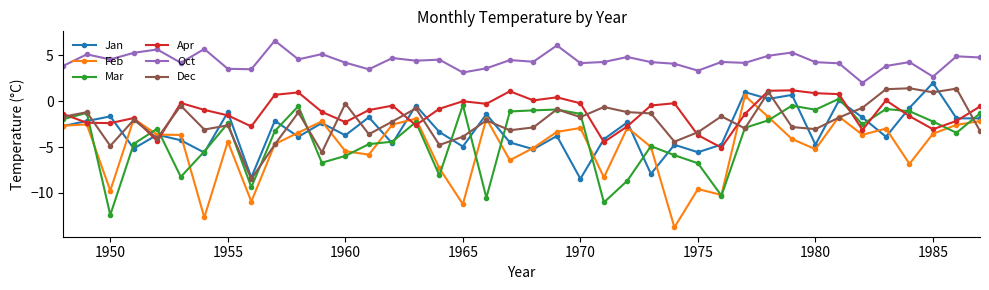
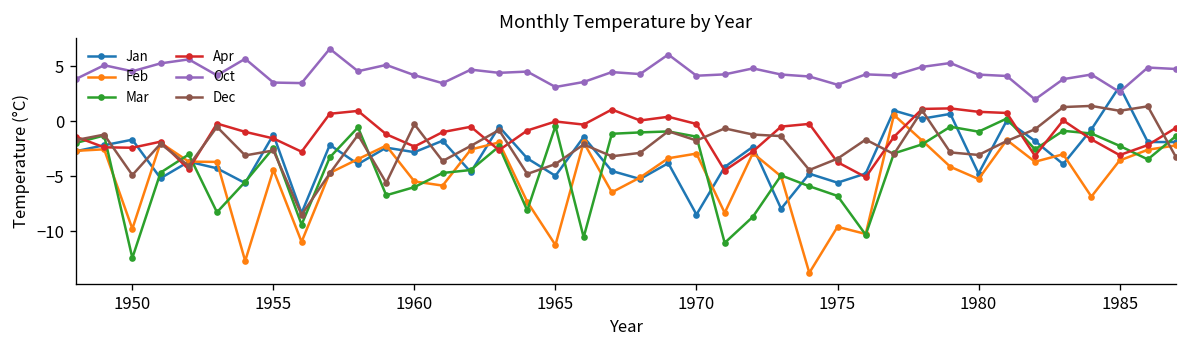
  {
    "Jan": {
      "1950": -2,
      "1955": -1,
-     "1960": -4,
+     "1960": -3,
      "1965": -5,
      "1970": -8,
      "1975": -6,
      "1980": -5,
-     "1985": 2
+     "1985": 3
    },
    "Feb": {
      "1950": -10,
      "1955": -4,
      "1960": -5,
      "1965": -11,
      "1970": -3,
      "1975": -10,
      "1980": -5,
      "1985": -4
    },
    "Mar": {
      "1950": -12,
      "1960": -6,
      "1965": 0,
      "1970": -1,
      "1975": -7,
      "1980": -1,
      "1985": -2
    },
    "Apr": {
      "1950": -2,
      "1955": -2,
      "1960": -2,
      "1965": 0,
      "1970": 0,
      "1975": -4,
      "1980": 1,
      "1985": -3
    },
    "Oct": {
      "1950": 5,
      "1955": 4,
      "1960": 4,
      "1965": 3,
      "1970": 4,
      "1975": 3,
      "1980": 4,
      "1985": 3
    },
    "Dec": {
      "1950": -5,
      "1960": 0,
      "1965": -4,
      "1970": -2,
      "1975": -3,
      "1980": -3,
      "1985": 1
    }
  }
